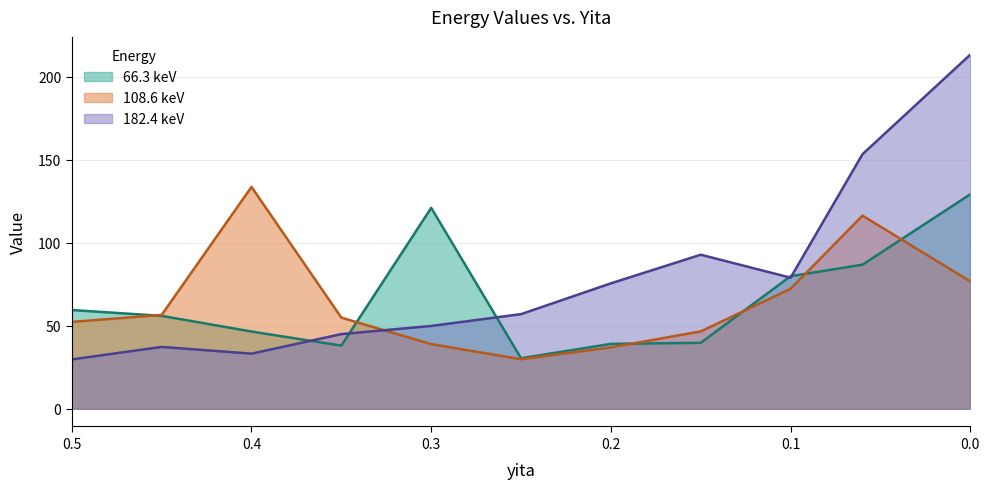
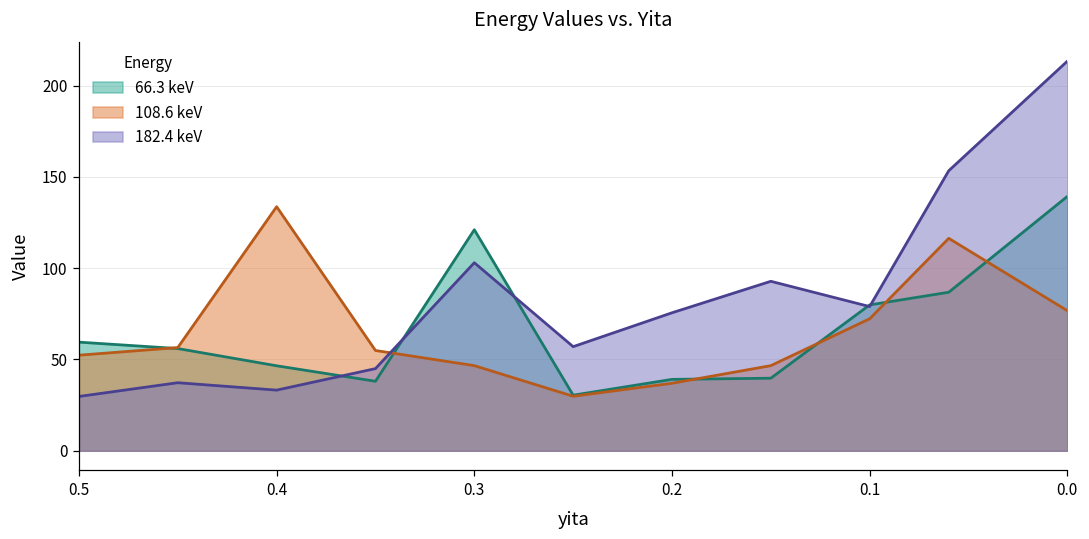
  {
    "66.3 keV": {
      "0.5": 59,
      "0.4": 47,
      "0.3": 121,
      "0.2": 39,
-     "0.0": 129
+     "0.0": 139
    },
    "108.6 keV": {
      "0.5": 52,
      "0.4": 134,
-     "0.3": 39,
+     "0.3": 47,
      "0.2": 37,
      "0.1": 72,
      "0.0": 77
    },
    "182.4 keV": {
      "0.5": 30,
      "0.4": 33,
-     "0.3": 50,
+     "0.3": 103,
      "0.2": 76,
      "0.0": 213
    }
  }
